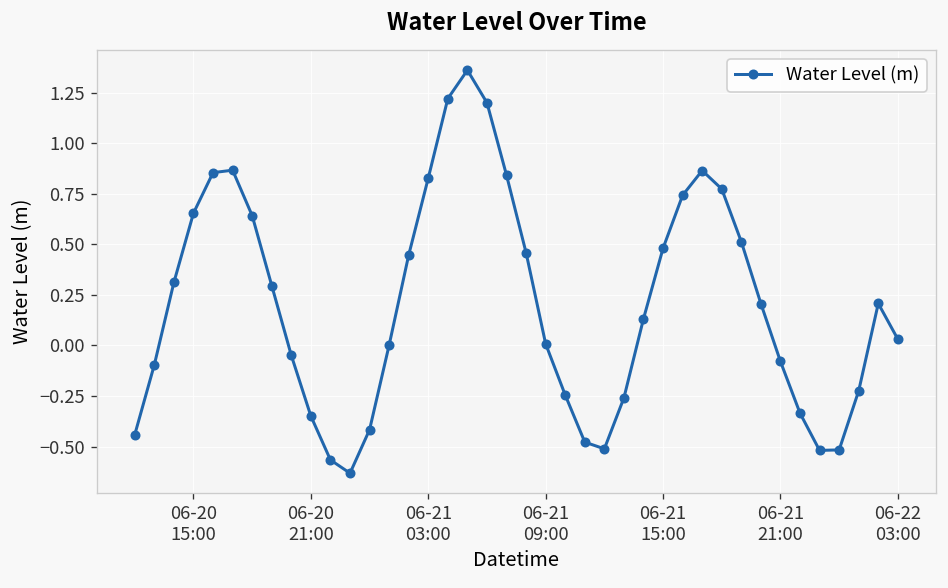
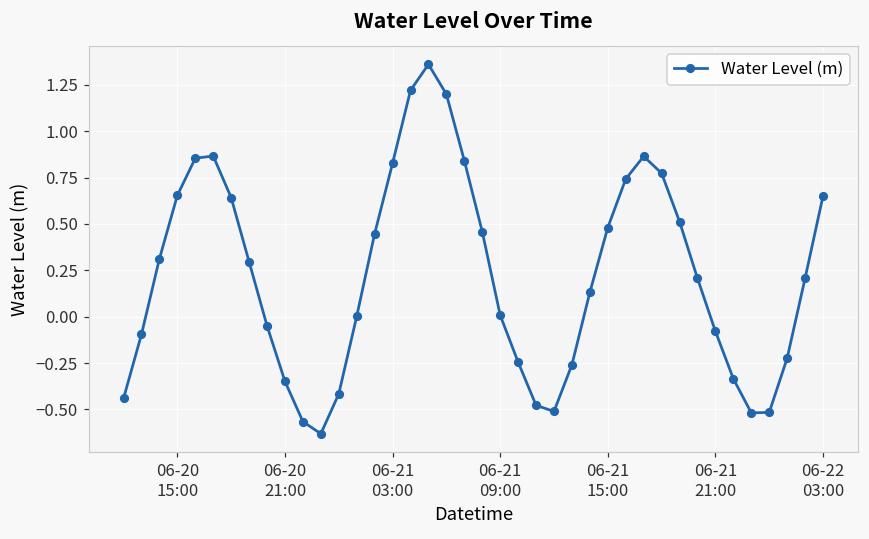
  {
    "06-20 15:00": 0.65,
    "06-20 21:00": -0.35,
    "06-21 03:00": 0.83,
    "06-21 09:00": 0.01,
    "06-21 15:00": 0.48,
    "06-21 21:00": -0.08,
-   "06-22 03:00": 0.03
+   "06-22 03:00": 0.65
  }
